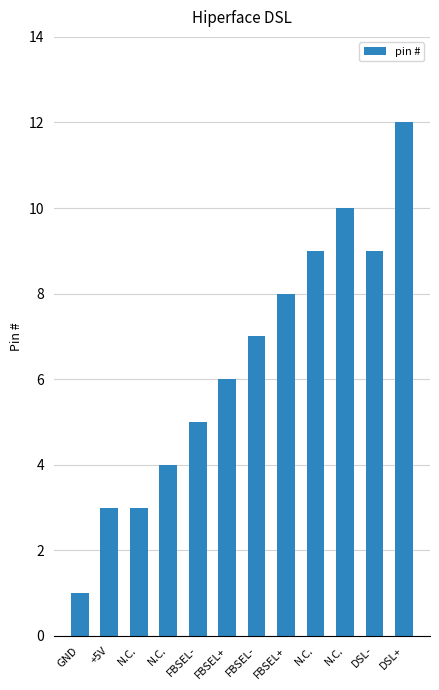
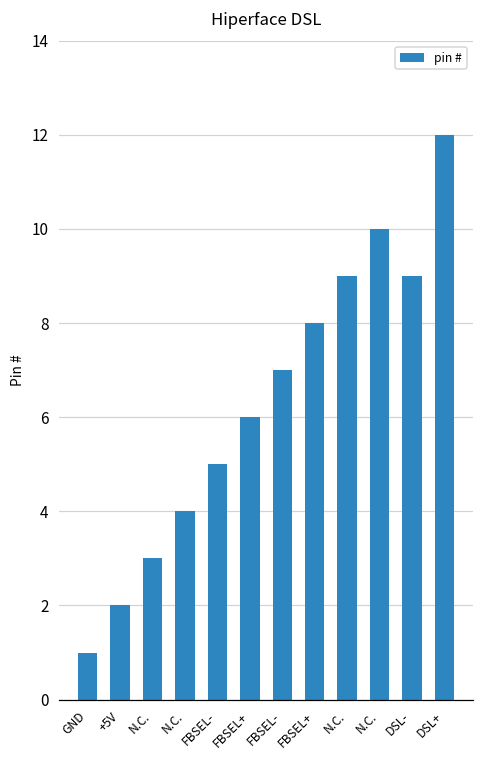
  {
    "GND": 1,
-   "+5V": 3,
+   "+5V": 2,
    "DSL-": 9,
    "DSL+": 12
  }
